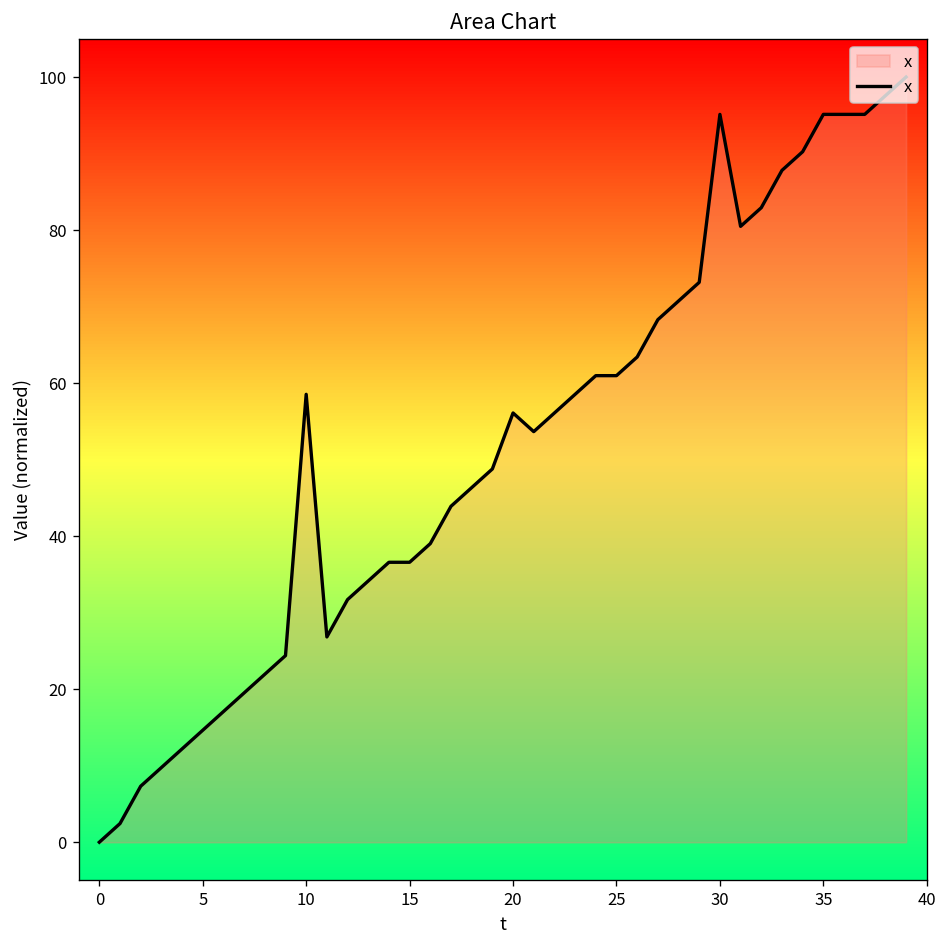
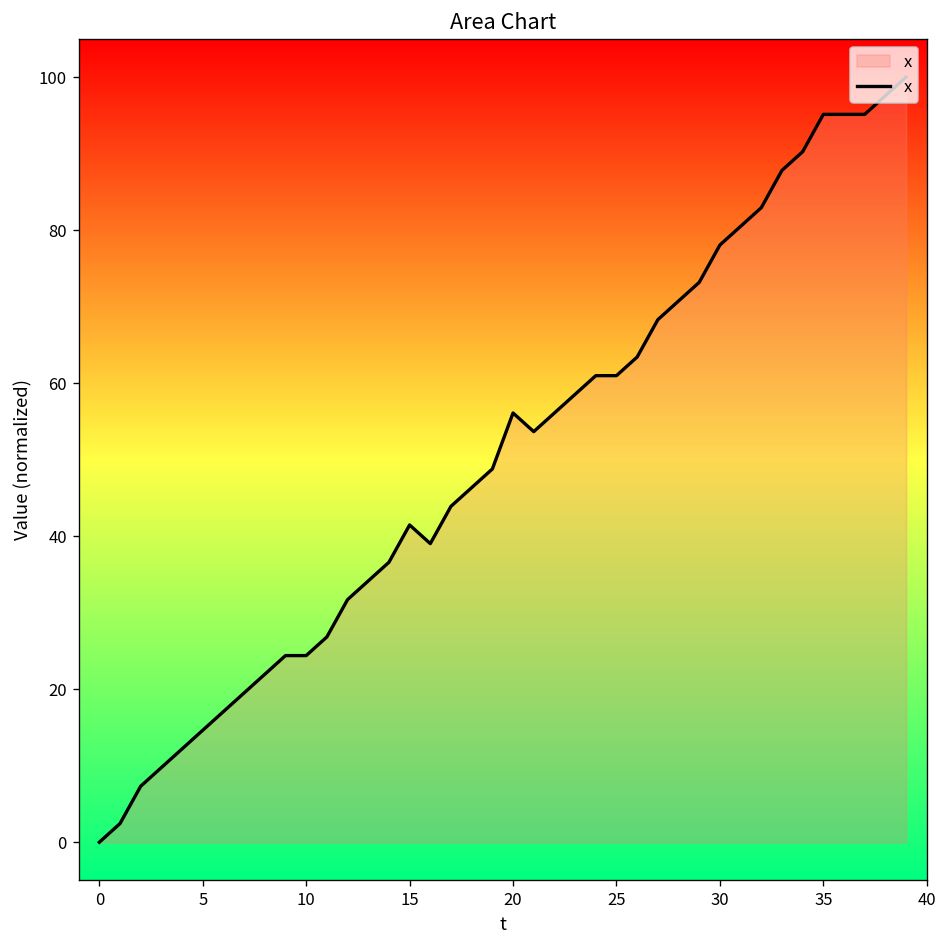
  {
    "0": 0,
    "5": 15,
-   "10": 59,
-   "15": 37,
+   "10": 24,
+   "15": 41,
    "20": 56,
    "25": 61,
-   "30": 95,
+   "30": 78,
    "35": 95
  }
